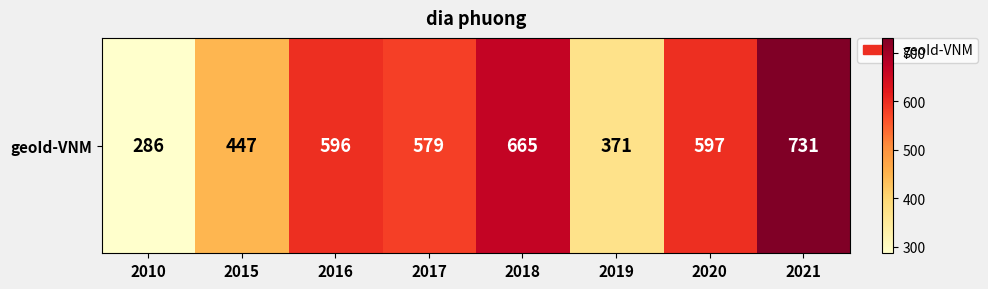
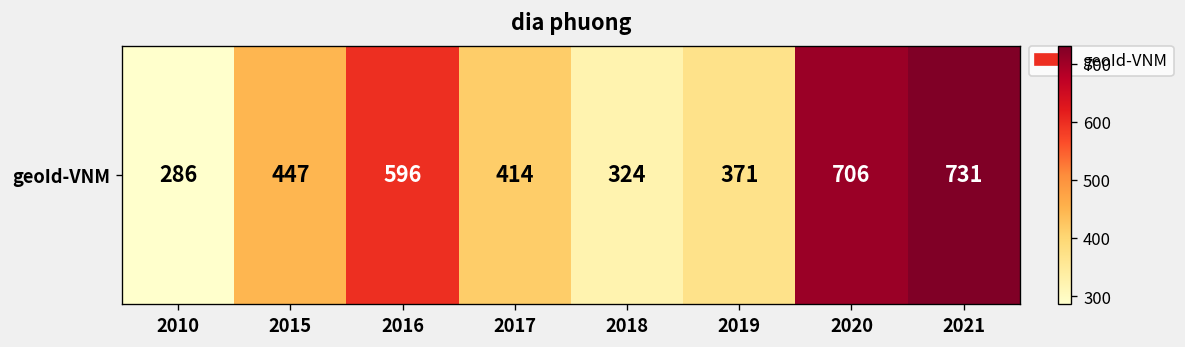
  {
    "geoId-VNM": {
      "2010": 286,
      "2015": 447,
      "2016": 596,
-     "2017": 579,
-     "2018": 665,
+     "2017": 414,
+     "2018": 324,
      "2019": 371,
-     "2020": 597,
+     "2020": 706,
      "2021": 731
    }
  }
